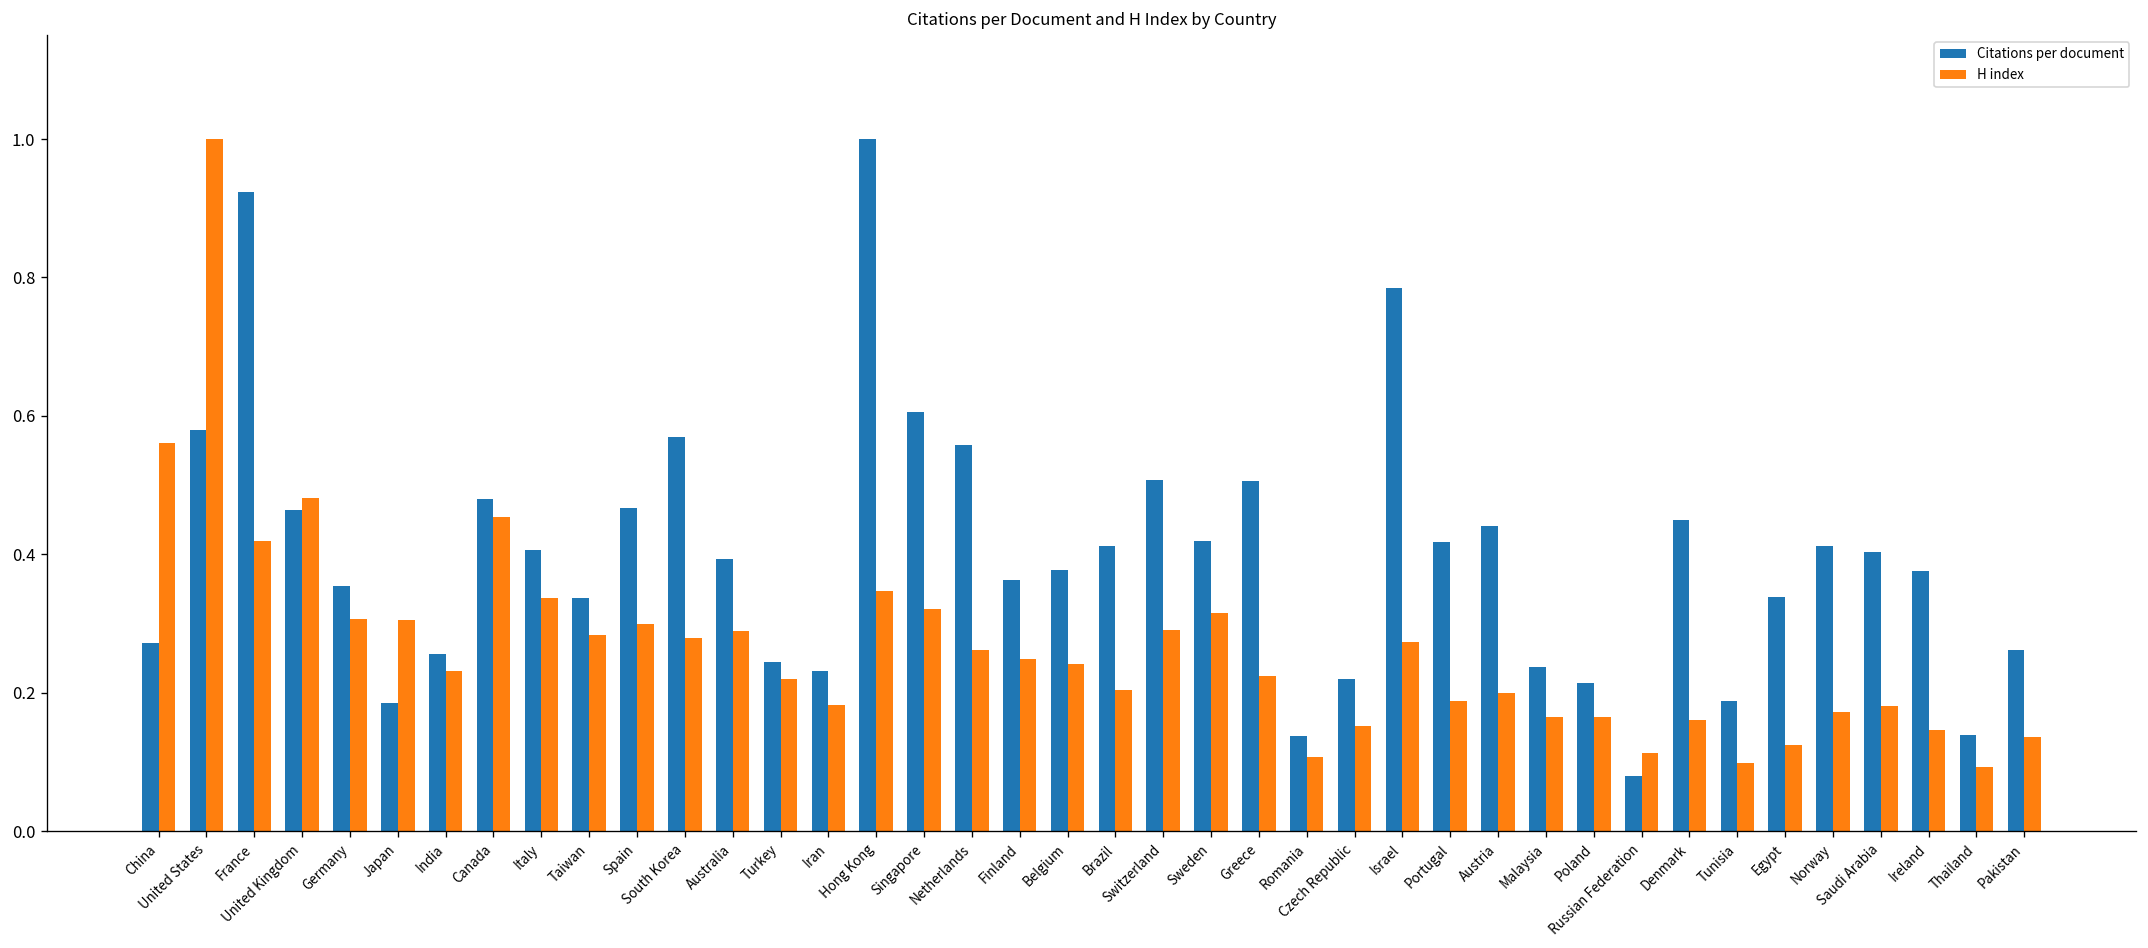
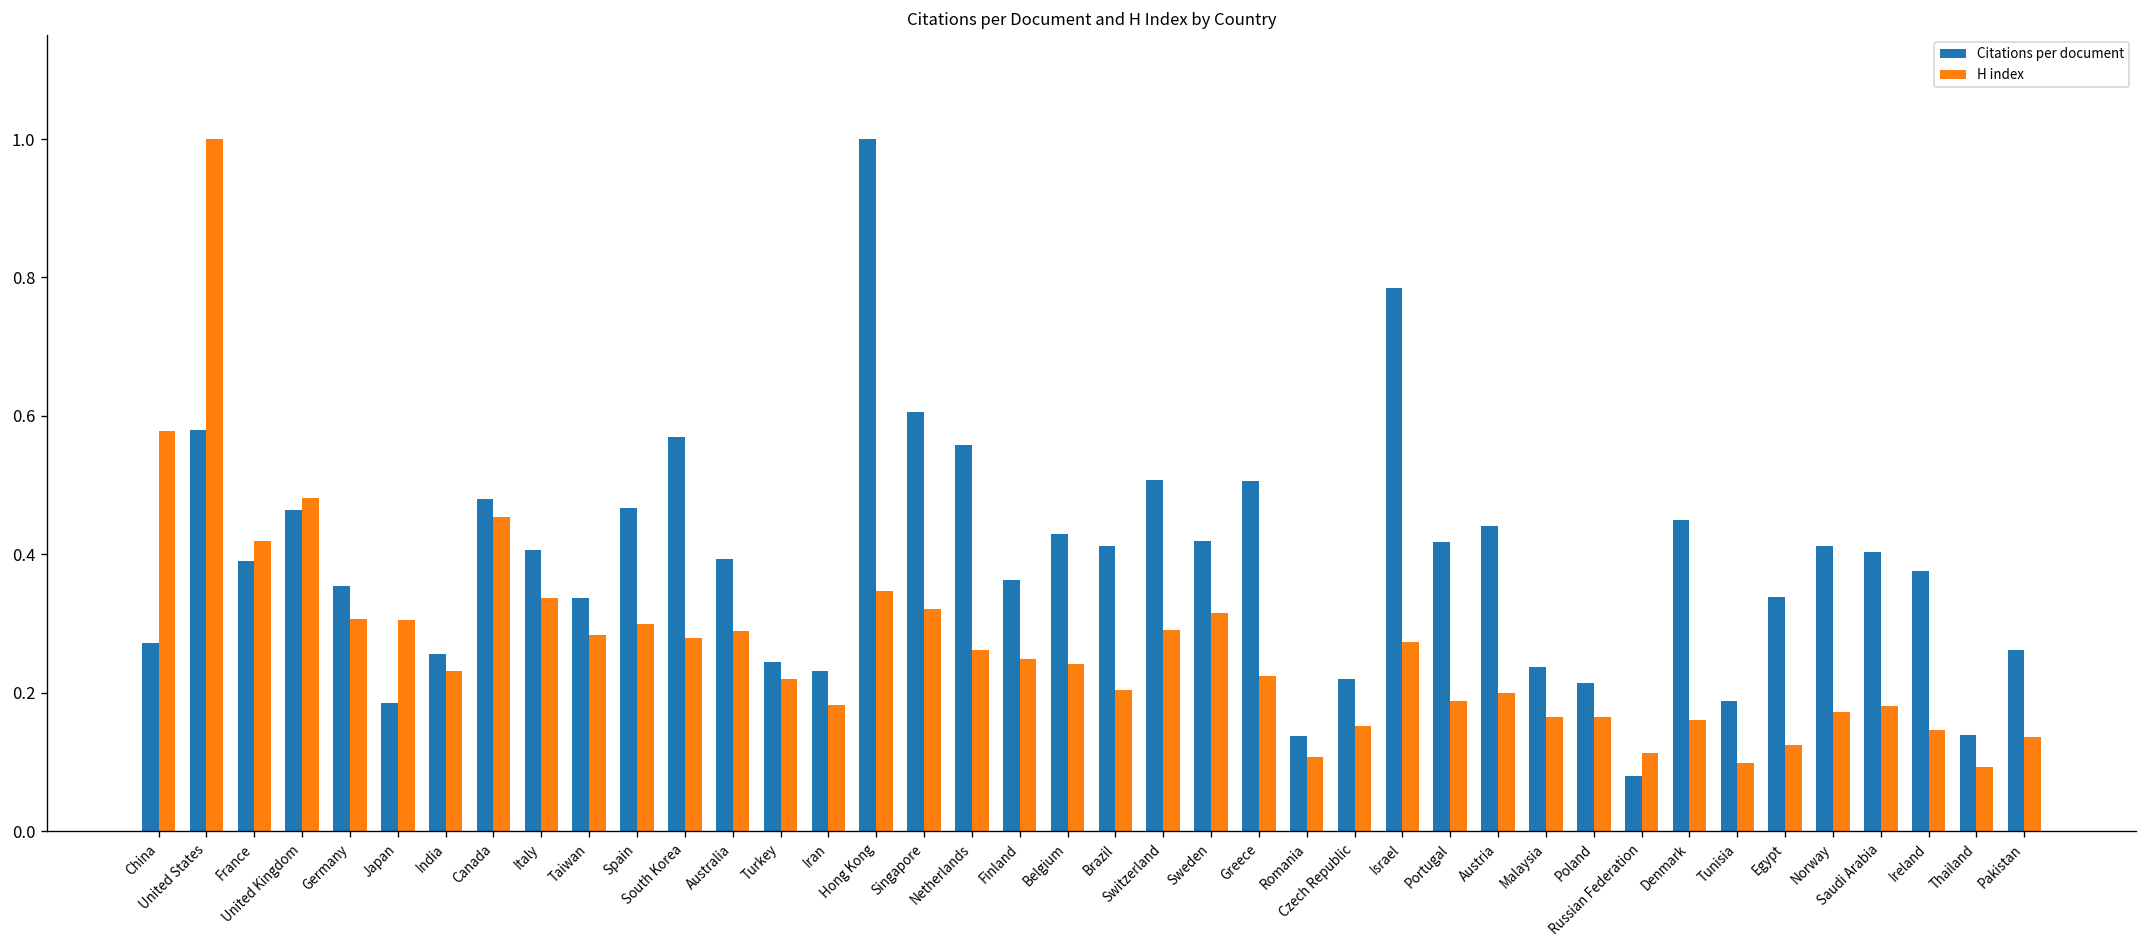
  {
    "Citations per document": {
      "China": 0.27,
      "United States": 0.58,
-     "France": 0.92,
+     "France": 0.39,
      "United Kingdom": 0.46,
      "Germany": 0.35,
      "Japan": 0.19,
      "India": 0.26,
      "Canada": 0.48,
      "Italy": 0.41,
      "Taiwan": 0.34,
      "Spain": 0.47,
      "South Korea": 0.57,
      "Australia": 0.39,
      "Turkey": 0.25,
      "Iran": 0.23,
      "Hong Kong": 1.00,
      "Singapore": 0.61,
      "Netherlands": 0.56,
      "Finland": 0.36,
-     "Belgium": 0.38,
+     "Belgium": 0.43,
      "Brazil": 0.41,
      "Switzerland": 0.51,
      "Sweden": 0.42,
      "Greece": 0.51,
      "Romania": 0.14,
      "Czech Republic": 0.22,
      "Israel": 0.78,
      "Portugal": 0.42,
      "Austria": 0.44,
      "Malaysia": 0.24,
      "Poland": 0.21,
      "Russian Federation": 0.08,
      "Denmark": 0.45,
      "Tunisia": 0.19,
      "Egypt": 0.34,
      "Norway": 0.41,
      "Saudi Arabia": 0.40,
      "Ireland": 0.38,
      "Thailand": 0.14,
      "Pakistan": 0.26
    },
    "H index": {
-     "China": 0.56,
+     "China": 0.58,
      "United States": 1.00,
      "France": 0.42,
      "United Kingdom": 0.48,
      "Germany": 0.31,
      "Japan": 0.30,
      "India": 0.23,
      "Canada": 0.45,
      "Italy": 0.34,
      "Taiwan": 0.28,
      "Spain": 0.30,
      "South Korea": 0.28,
      "Australia": 0.29,
      "Turkey": 0.22,
      "Iran": 0.18,
      "Hong Kong": 0.35,
      "Singapore": 0.32,
      "Netherlands": 0.26,
      "Finland": 0.25,
      "Belgium": 0.24,
      "Brazil": 0.20,
      "Switzerland": 0.29,
      "Sweden": 0.31,
      "Greece": 0.22,
      "Romania": 0.11,
      "Czech Republic": 0.15,
      "Israel": 0.27,
      "Portugal": 0.19,
      "Austria": 0.20,
      "Malaysia": 0.16,
      "Poland": 0.16,
      "Russian Federation": 0.11,
      "Denmark": 0.16,
      "Tunisia": 0.10,
      "Egypt": 0.12,
      "Norway": 0.17,
      "Saudi Arabia": 0.18,
      "Ireland": 0.15,
      "Thailand": 0.09,
      "Pakistan": 0.14
    }
  }
